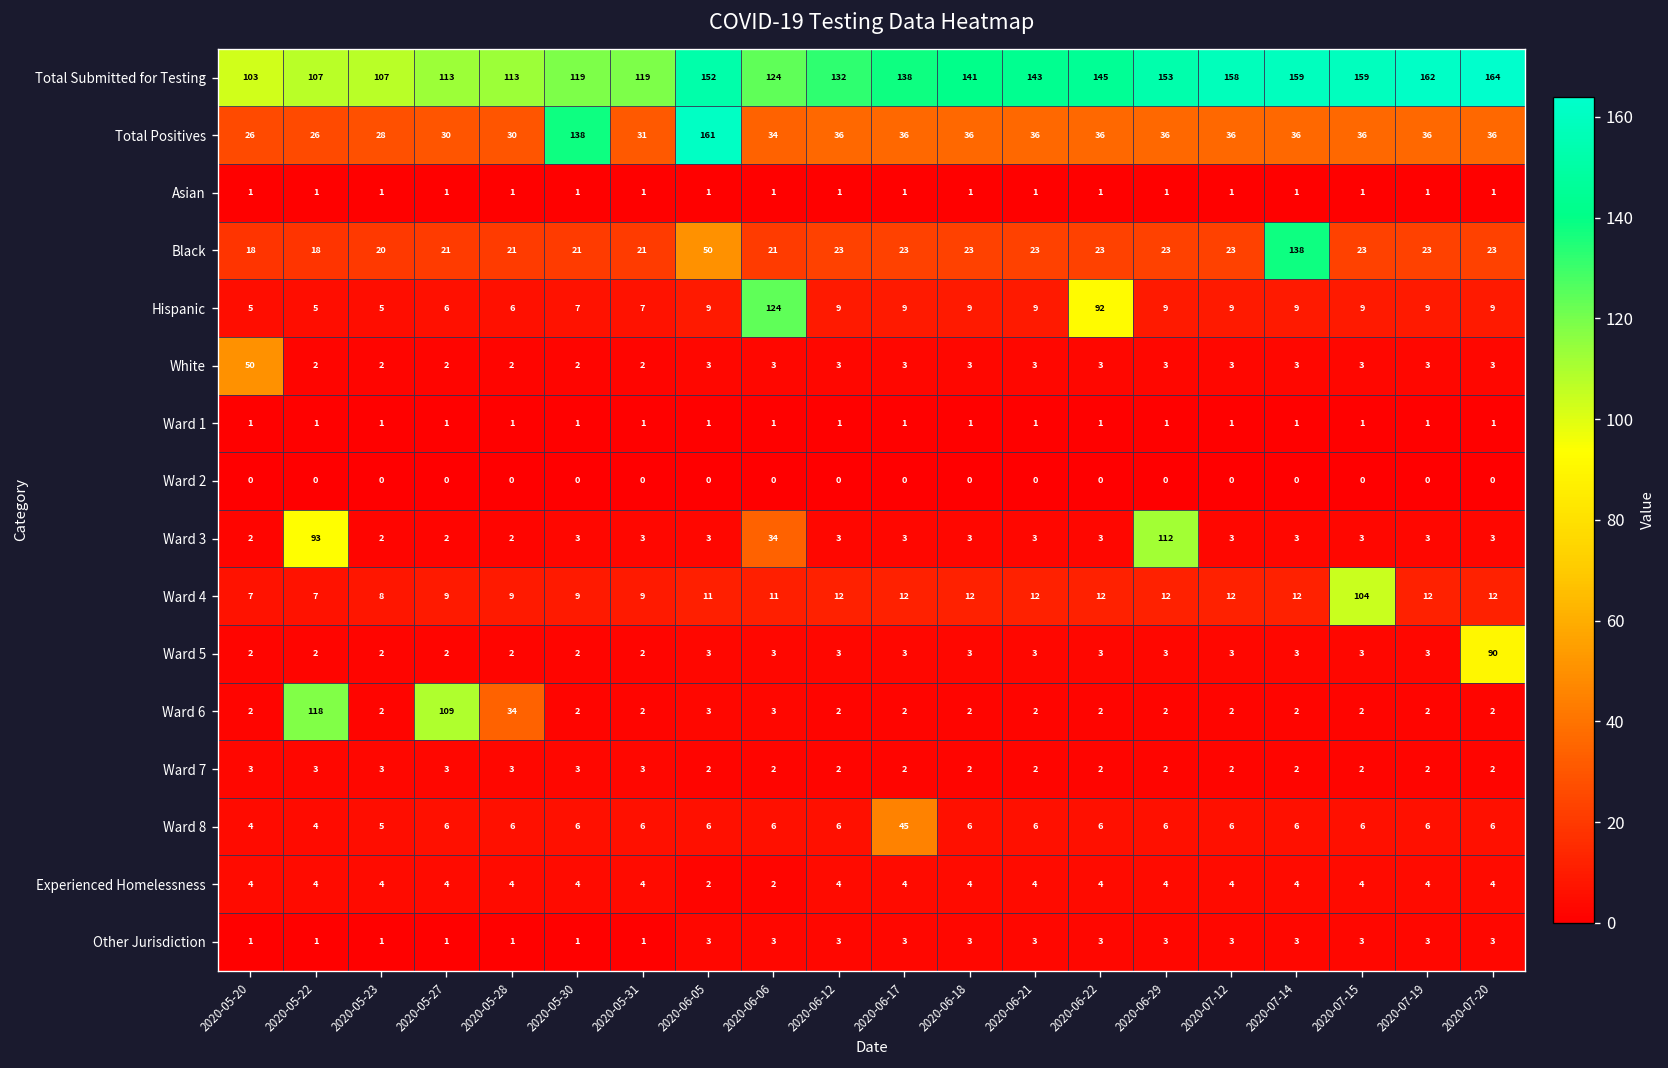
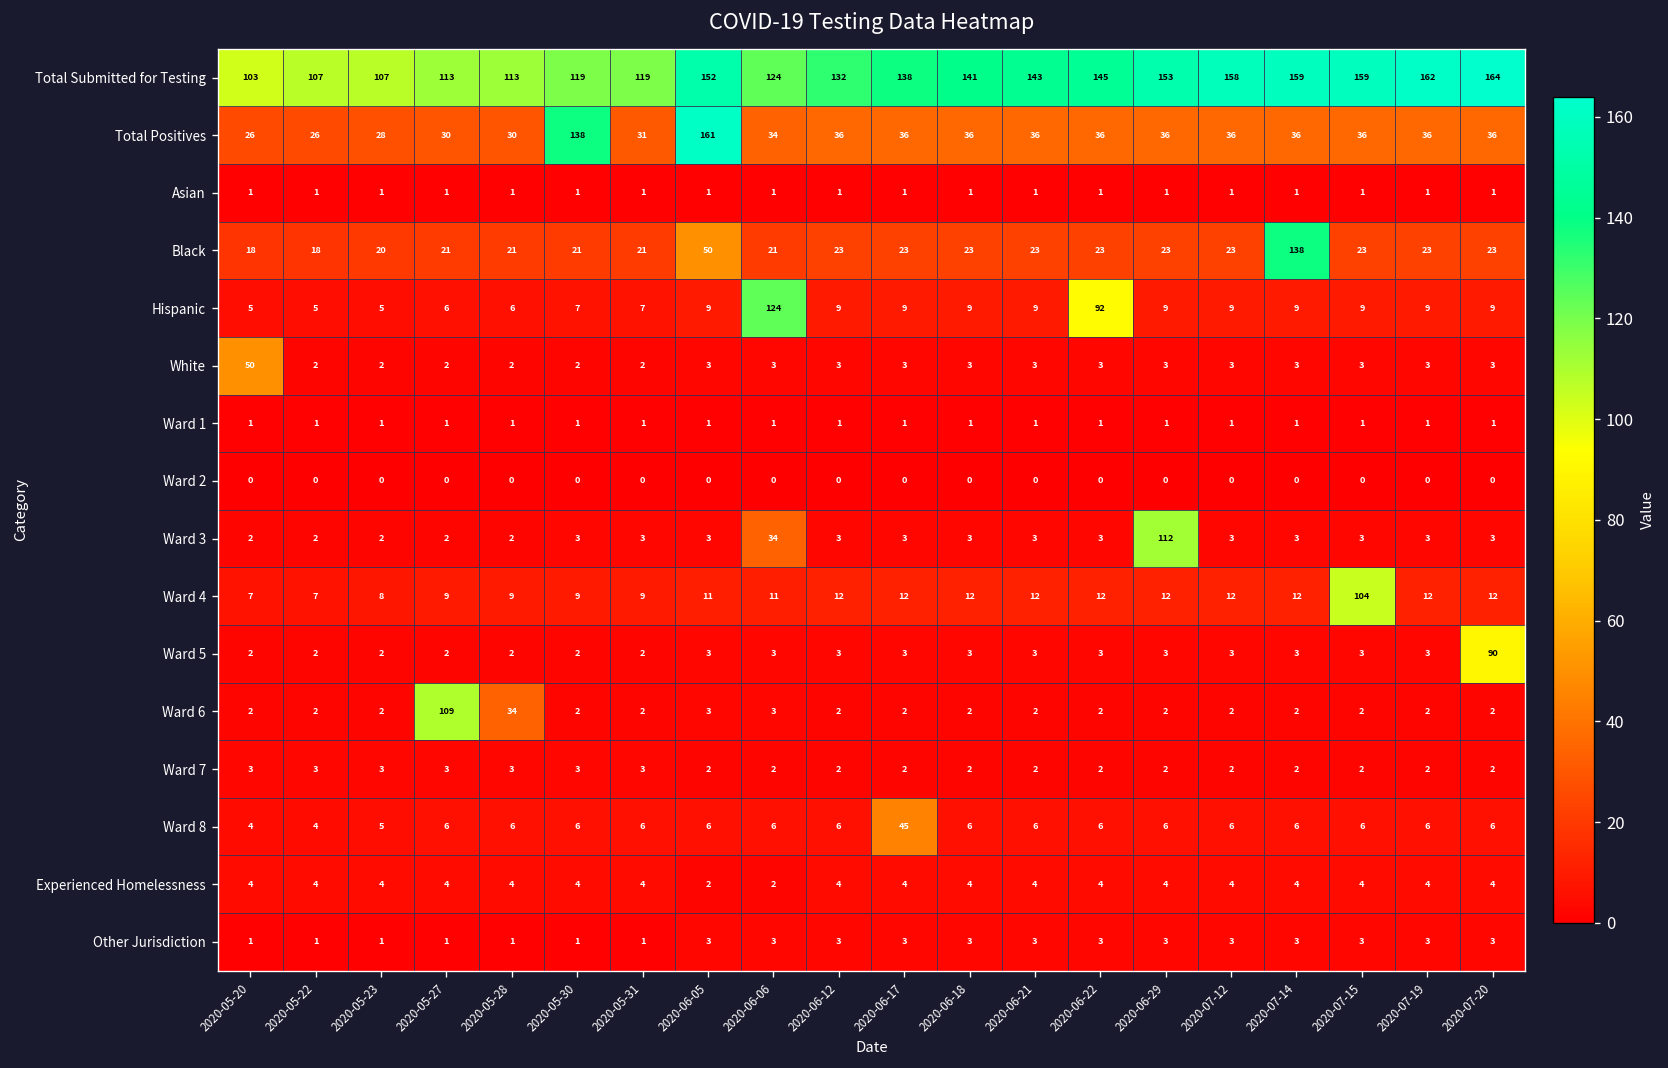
  {
    "Ward 3": {
      "2020-05-20": 2,
-     "2020-05-22": 93,
+     "2020-05-22": 2,
      "2020-05-23": 2,
      "2020-05-27": 2,
      "2020-05-28": 2,
      "2020-05-30": 3,
      "2020-05-31": 3,
      "2020-06-05": 3,
      "2020-06-06": 34,
      "2020-06-12": 3,
      "2020-06-17": 3,
      "2020-06-18": 3,
      "2020-06-21": 3,
      "2020-06-22": 3,
      "2020-06-29": 112,
      "2020-07-12": 3,
      "2020-07-14": 3,
      "2020-07-15": 3,
      "2020-07-19": 3,
      "2020-07-20": 3
    },
    "Ward 6": {
      "2020-05-20": 2,
-     "2020-05-22": 118,
+     "2020-05-22": 2,
      "2020-05-23": 2,
      "2020-05-27": 109,
      "2020-05-28": 34,
      "2020-05-30": 2,
      "2020-05-31": 2,
      "2020-06-05": 3,
      "2020-06-06": 3,
      "2020-06-12": 2,
      "2020-06-17": 2,
      "2020-06-18": 2,
      "2020-06-21": 2,
      "2020-06-22": 2,
      "2020-06-29": 2,
      "2020-07-12": 2,
      "2020-07-14": 2,
      "2020-07-15": 2,
      "2020-07-19": 2,
      "2020-07-20": 2
    }
  }
